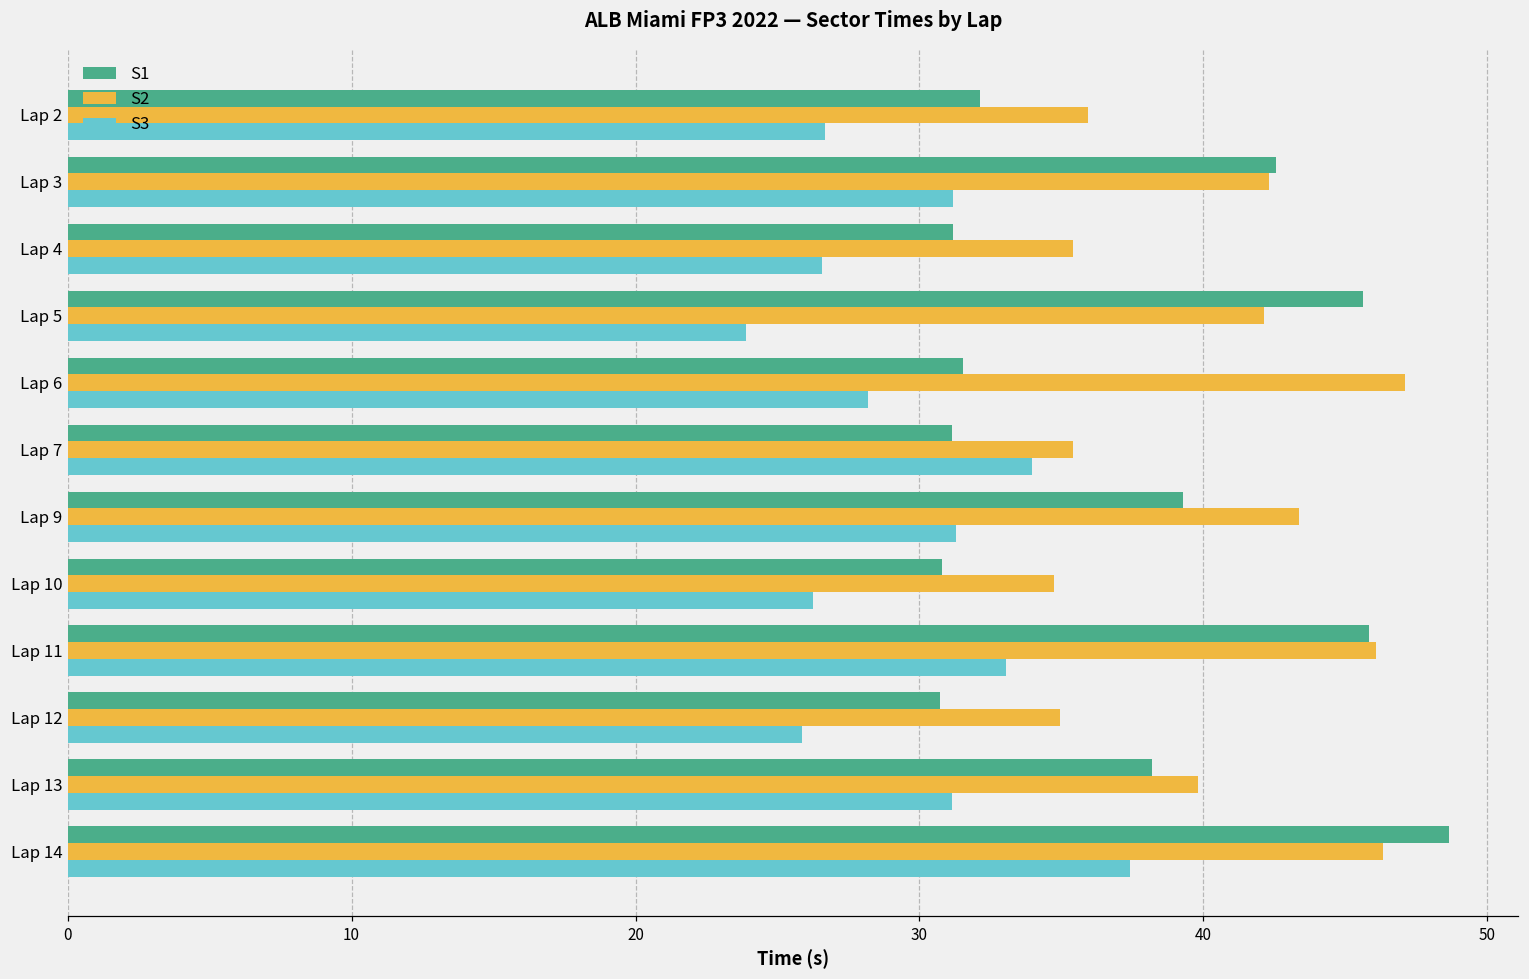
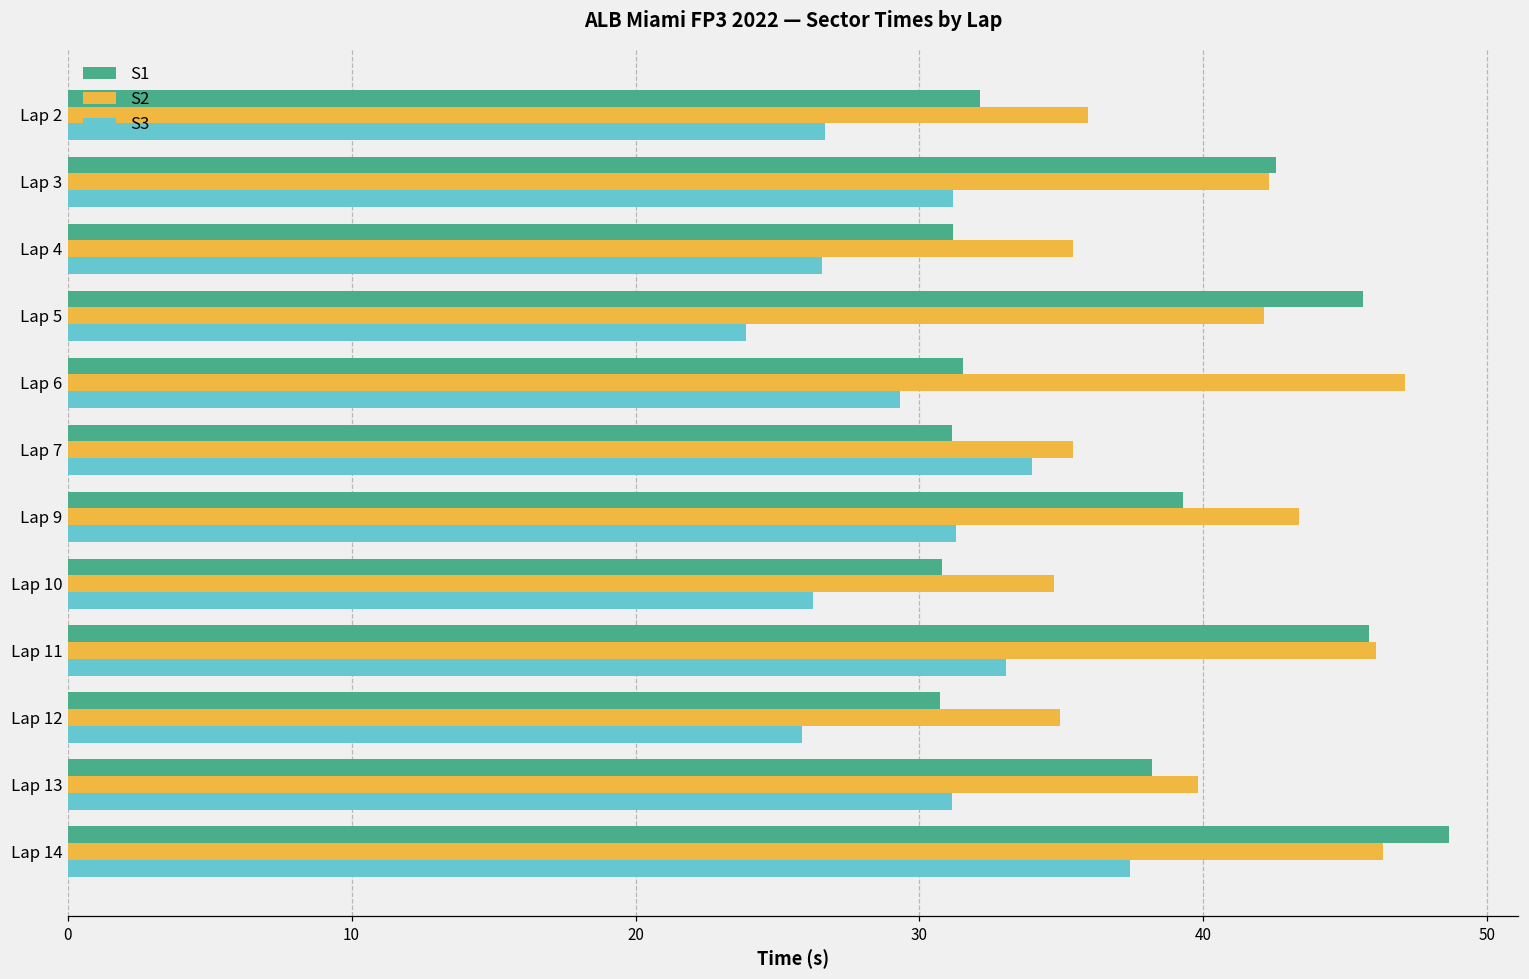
  {
    "S1": {
      "Lap 2": 32.1,
      "Lap 3": 42.6,
      "Lap 4": 31.2,
      "Lap 5": 45.6,
      "Lap 6": 31.5,
      "Lap 7": 31.1,
      "Lap 9": 39.3,
      "Lap 10": 30.8,
      "Lap 11": 45.8,
      "Lap 12": 30.7,
      "Lap 13": 38.2,
      "Lap 14": 48.6
    },
    "S2": {
      "Lap 2": 36.0,
      "Lap 3": 42.3,
      "Lap 4": 35.4,
      "Lap 5": 42.1,
      "Lap 6": 47.1,
      "Lap 7": 35.4,
      "Lap 9": 43.4,
      "Lap 10": 34.7,
      "Lap 11": 46.1,
      "Lap 12": 34.9,
      "Lap 13": 39.8,
      "Lap 14": 46.3
    },
    "S3": {
      "Lap 2": 26.7,
      "Lap 3": 31.2,
      "Lap 4": 26.6,
      "Lap 5": 23.9,
-     "Lap 6": 28.2,
+     "Lap 6": 29.3,
      "Lap 7": 34.0,
      "Lap 9": 31.3,
      "Lap 10": 26.2,
      "Lap 11": 33.1,
      "Lap 12": 25.8,
      "Lap 13": 31.1,
      "Lap 14": 37.4
    }
  }
